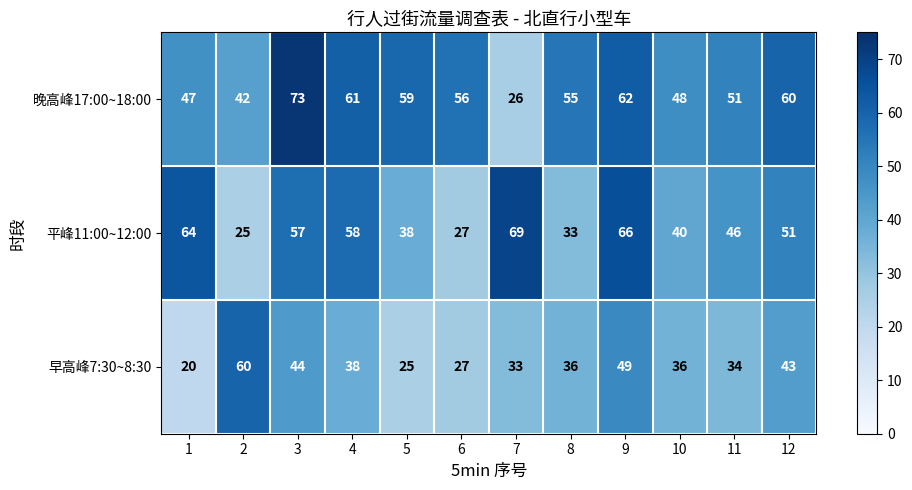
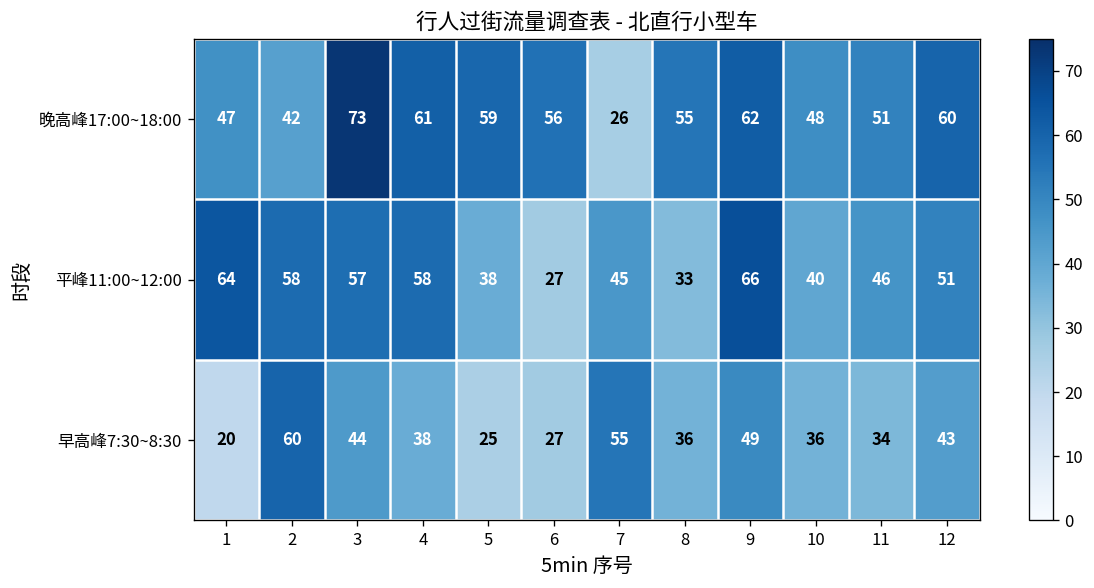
  {
    "晚高峰17:00~18:00": {
      "1": 47,
      "2": 42,
      "3": 73,
      "4": 61,
      "5": 59,
      "6": 56,
      "7": 26,
      "8": 55,
      "9": 62,
      "10": 48,
      "11": 51,
      "12": 60
    },
    "平峰11:00~12:00": {
      "1": 64,
-     "2": 25,
+     "2": 58,
      "3": 57,
      "4": 58,
      "5": 38,
      "6": 27,
-     "7": 69,
+     "7": 45,
      "8": 33,
      "9": 66,
      "10": 40,
      "11": 46,
      "12": 51
    },
    "早高峰7:30~8:30": {
      "1": 20,
      "2": 60,
      "3": 44,
      "4": 38,
      "5": 25,
      "6": 27,
-     "7": 33,
+     "7": 55,
      "8": 36,
      "9": 49,
      "10": 36,
      "11": 34,
      "12": 43
    }
  }
